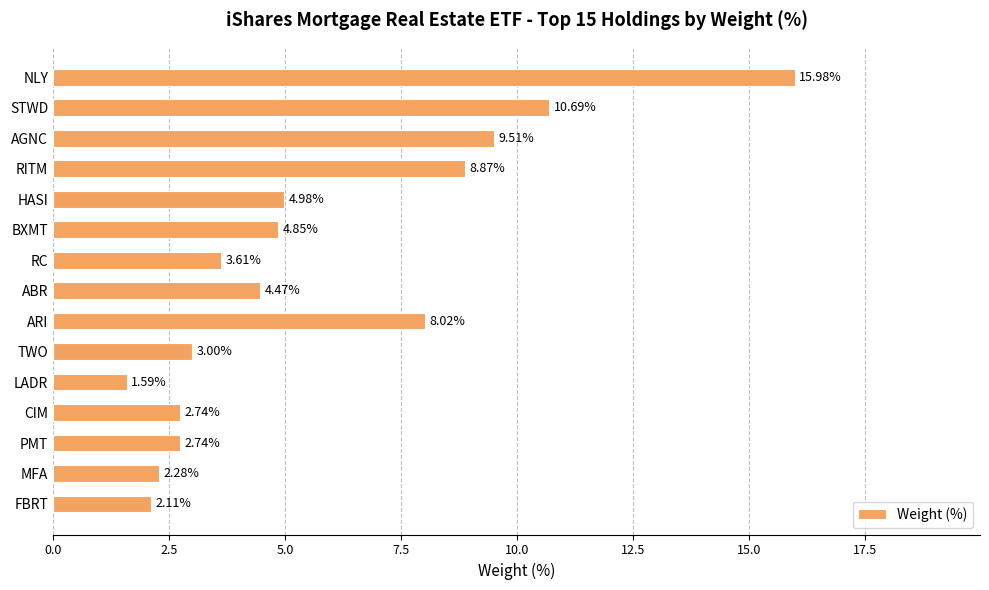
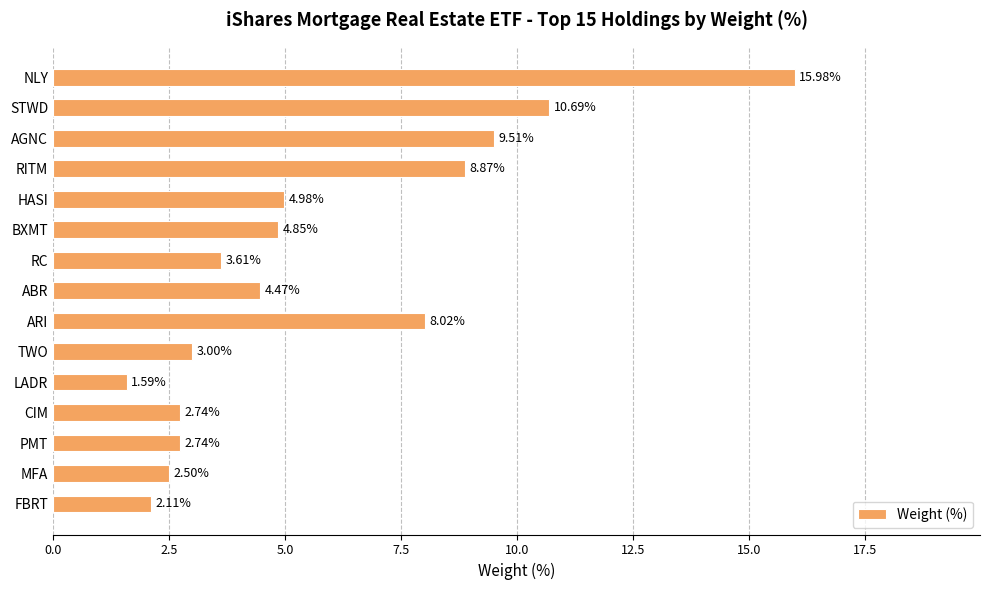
  {
    "NLY": "15.98%",
    "STWD": "10.69%",
    "AGNC": "9.51%",
    "RITM": "8.87%",
    "HASI": "4.98%",
    "BXMT": "4.85%",
    "RC": "3.61%",
    "ABR": "4.47%",
    "ARI": "8.02%",
    "TWO": "3.00%",
    "LADR": "1.59%",
    "CIM": "2.74%",
    "PMT": "2.74%",
-   "MFA": "2.28%",
+   "MFA": "2.50%",
    "FBRT": "2.11%"
  }
